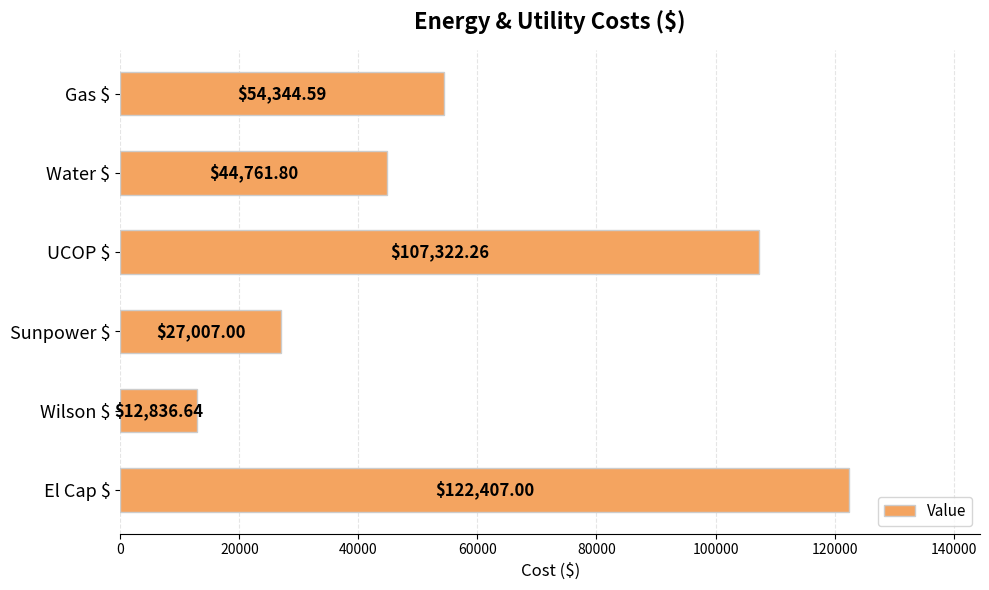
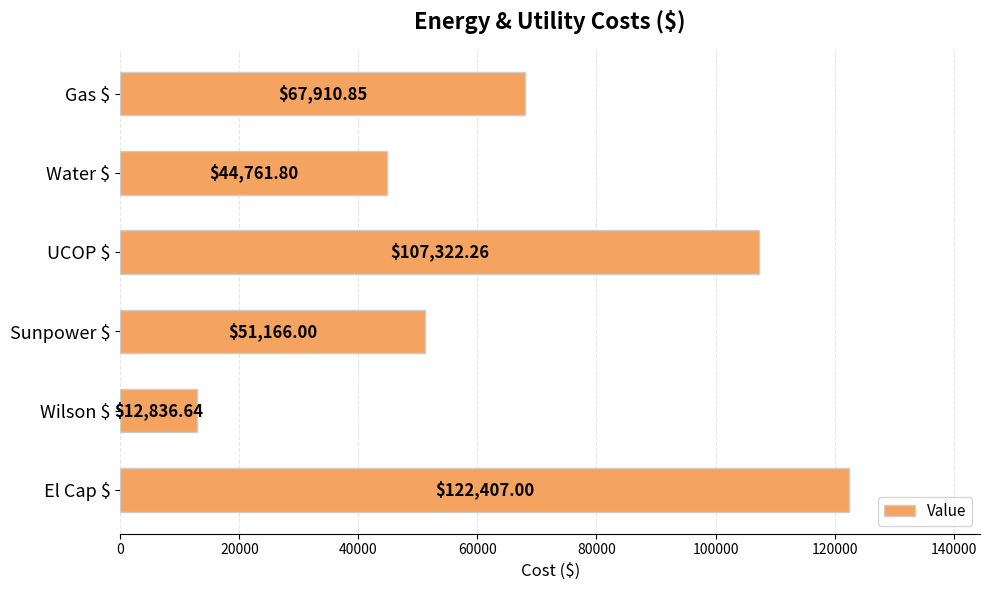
  {
-   "Gas $": "$54,344.59",
+   "Gas $": "$67,910.85",
    "Water $": "$44,761.80",
    "UCOP $": "$107,322.26",
-   "Sunpower $": "$27,007.00",
+   "Sunpower $": "$51,166.00",
    "Wilson $": "$12,836.64",
    "El Cap $": "$122,407.00"
  }
